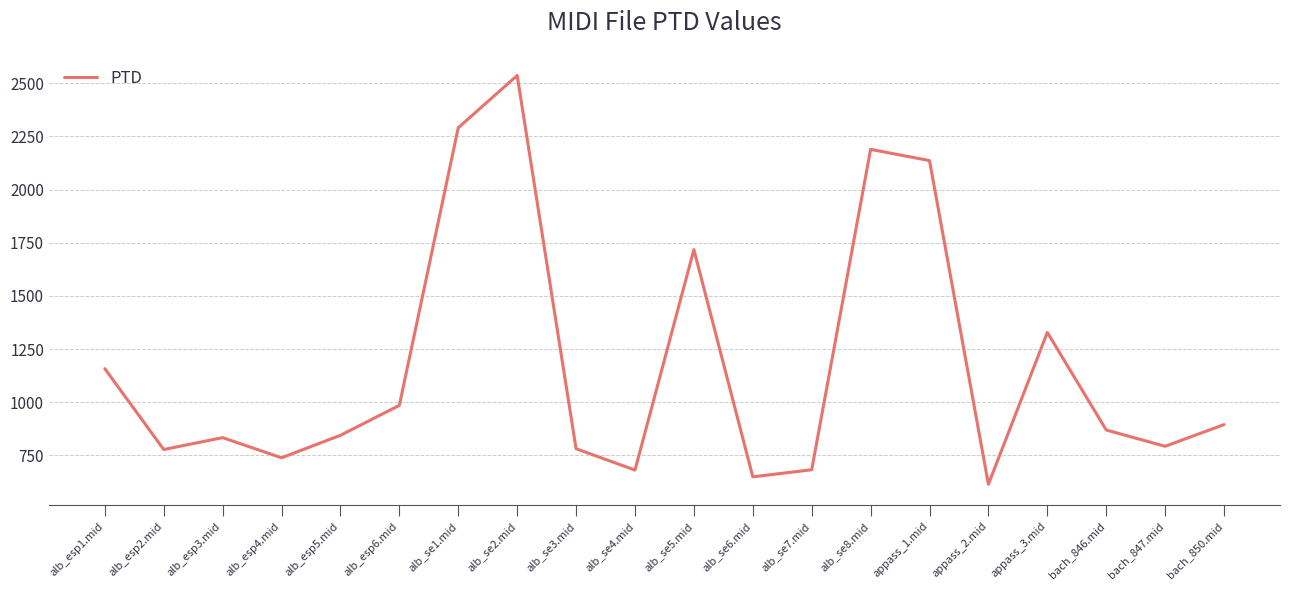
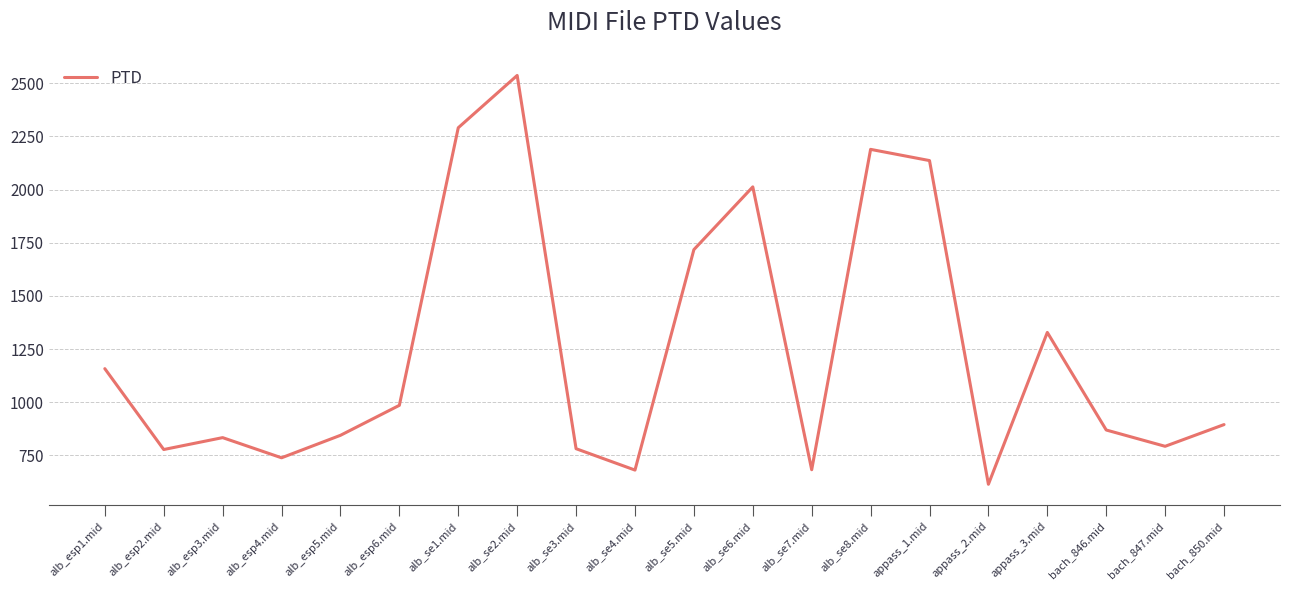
  {
    "alb_esp1.mid": 1160,
    "alb_esp2.mid": 780,
    "alb_esp3.mid": 830,
    "alb_esp4.mid": 740,
    "alb_esp5.mid": 840,
    "alb_esp6.mid": 990,
    "alb_se1.mid": 2290,
    "alb_se2.mid": 2540,
    "alb_se3.mid": 780,
    "alb_se4.mid": 680,
    "alb_se5.mid": 1720,
-   "alb_se6.mid": 650,
+   "alb_se6.mid": 2010,
    "alb_se7.mid": 680,
    "alb_se8.mid": 2190,
    "appass_1.mid": 2140,
    "appass_2.mid": 610,
    "appass_3.mid": 1330,
    "bach_846.mid": 870,
    "bach_847.mid": 790,
    "bach_850.mid": 900
  }
